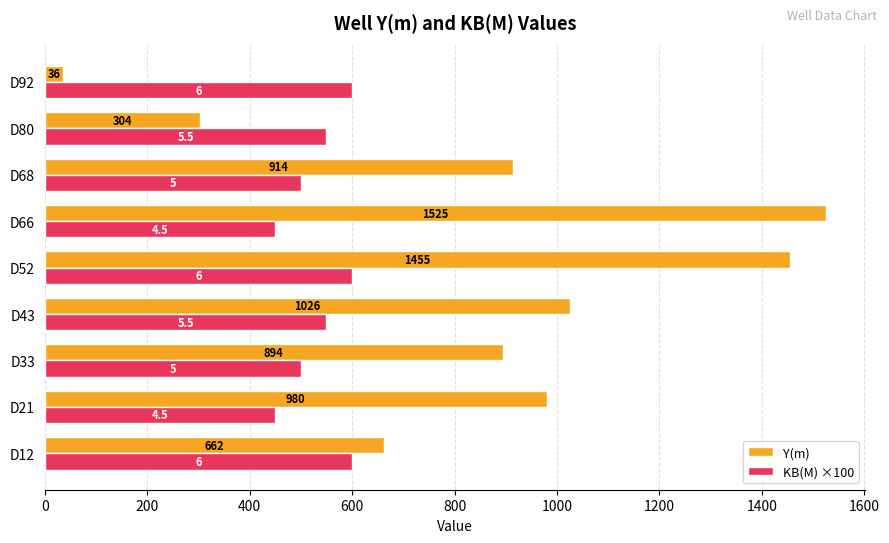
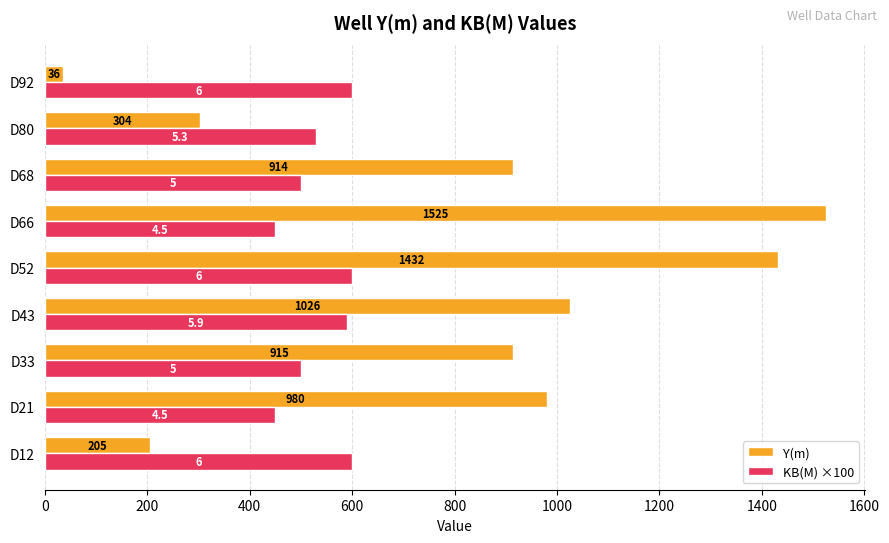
  {
    "Y(m)": {
      "D92": 36,
      "D80": 304,
      "D68": 914,
      "D66": 1525,
-     "D52": 1455,
+     "D52": 1432,
      "D43": 1026,
-     "D33": 894,
+     "D33": 915,
      "D21": 980,
-     "D12": 662
+     "D12": 205
    },
    "KB(M) ×100": {
-     "D80": 5.5,
-     "D43": 5.5
+     "D80": 5.3,
+     "D43": 5.9
    }
  }
